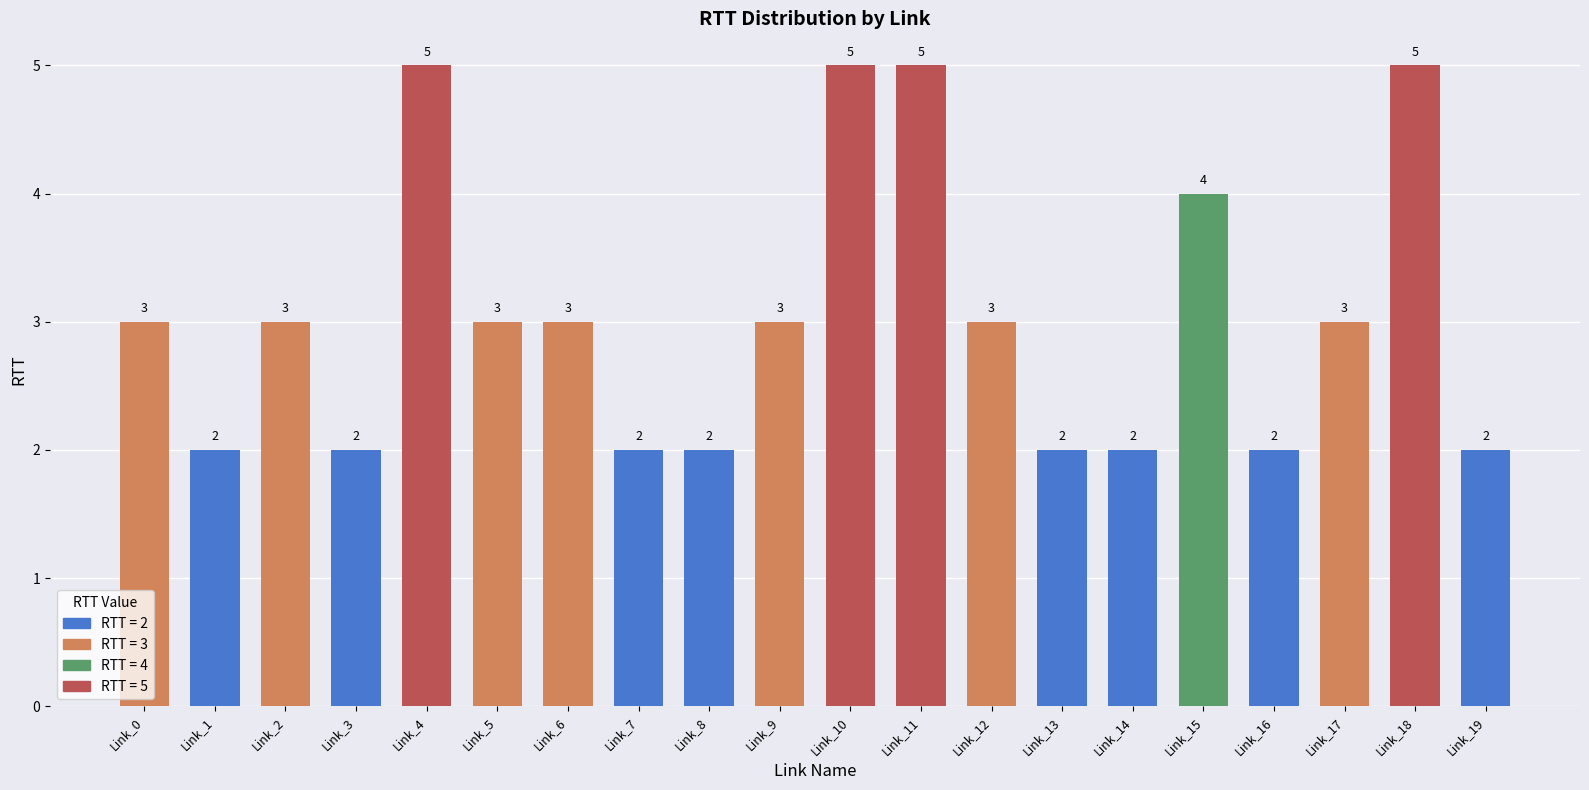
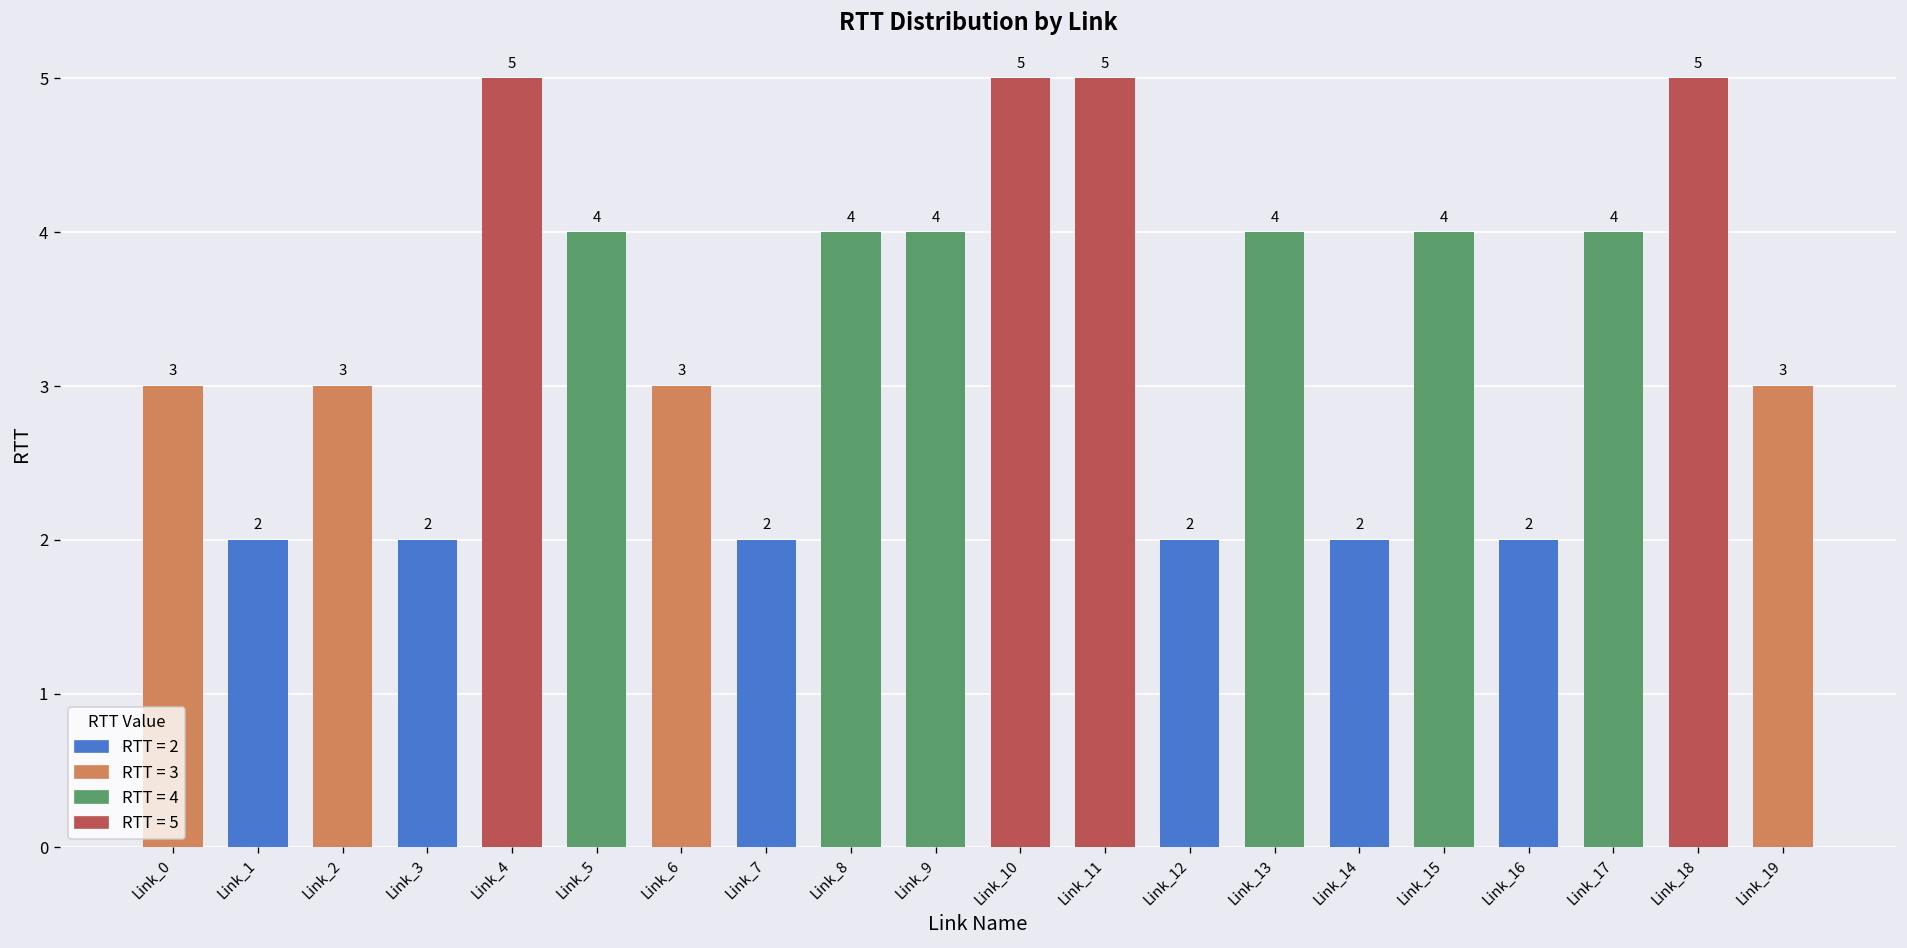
  {
    "Link_0": 3,
    "Link_1": 2,
    "Link_2": 3,
    "Link_3": 2,
    "Link_4": 5,
-   "Link_5": 3,
+   "Link_5": 4,
    "Link_6": 3,
    "Link_7": 2,
-   "Link_8": 2,
-   "Link_9": 3,
+   "Link_8": 4,
+   "Link_9": 4,
    "Link_10": 5,
    "Link_11": 5,
-   "Link_12": 3,
-   "Link_13": 2,
+   "Link_12": 2,
+   "Link_13": 4,
    "Link_14": 2,
    "Link_15": 4,
    "Link_16": 2,
-   "Link_17": 3,
+   "Link_17": 4,
    "Link_18": 5,
-   "Link_19": 2
+   "Link_19": 3
  }
